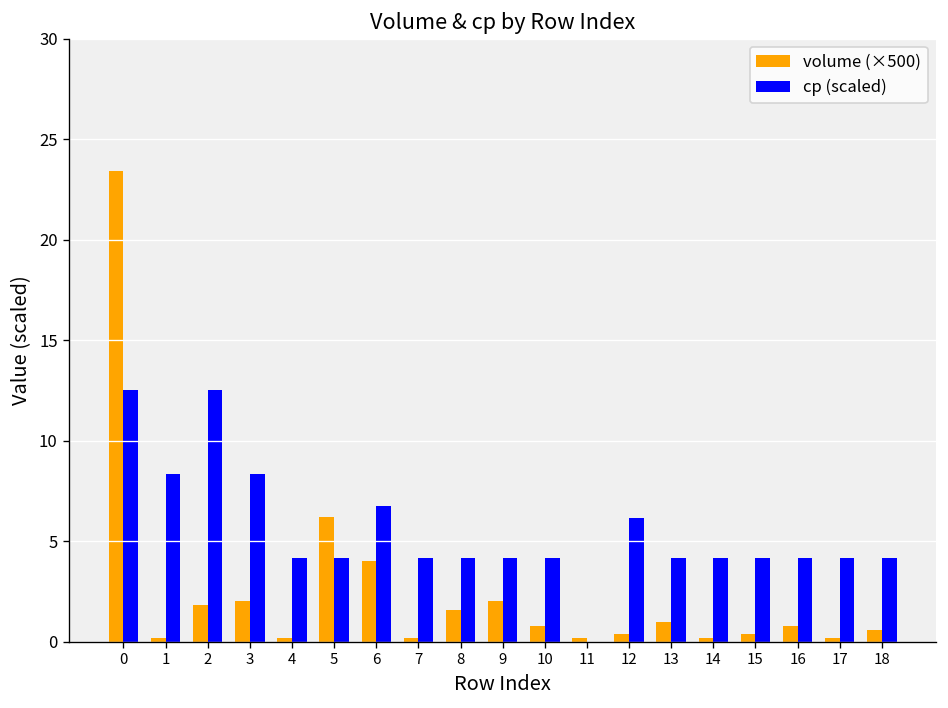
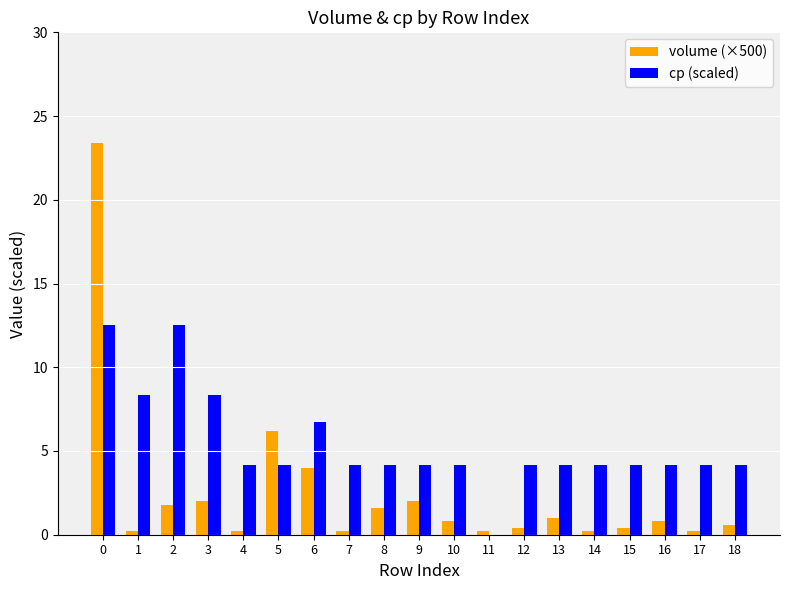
  {
    "volume (×500)": {
      "0": 23.4,
      "1": 0.2,
      "2": 1.8,
      "3": 2.0,
      "4": 0.2,
      "5": 6.2,
      "6": 4.0,
      "7": 0.2,
      "8": 1.6,
      "9": 2.0,
      "10": 0.8,
      "11": 0.2,
      "12": 0.4,
      "13": 1.0,
      "14": 0.2,
      "15": 0.4,
      "16": 0.8,
      "17": 0.2,
      "18": 0.6
    },
    "cp (scaled)": {
      "0": 12.5,
      "1": 8.3,
      "2": 12.5,
      "3": 8.3,
      "4": 4.2,
      "5": 4.2,
      "6": 6.8,
      "7": 4.2,
      "8": 4.2,
      "9": 4.2,
      "10": 4.2,
      "11": 0.0,
-     "12": 6.2,
+     "12": 4.2,
      "13": 4.2,
      "14": 4.2,
      "15": 4.2,
      "16": 4.2,
      "17": 4.2,
      "18": 4.2
    }
  }
